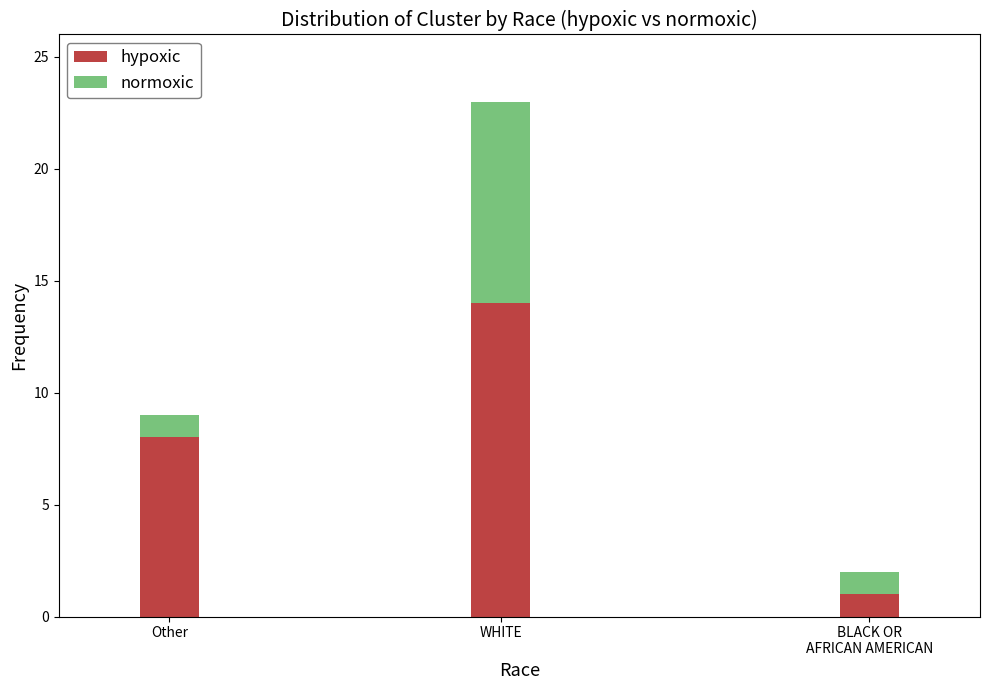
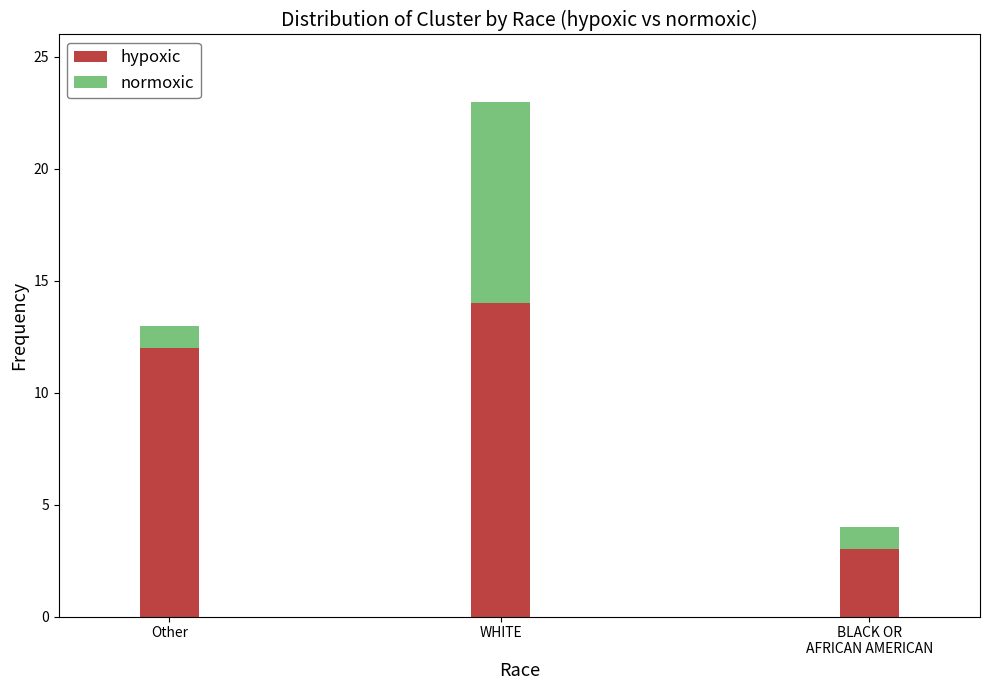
  {
    "hypoxic": {
-     "Other": 8,
+     "Other": 12,
      "WHITE": 14,
-     "BLACK OR AFRICAN AMERICAN": 1
+     "BLACK OR AFRICAN AMERICAN": 3
    },
    "normoxic": {
      "Other": 1,
      "WHITE": 9,
      "BLACK OR AFRICAN AMERICAN": 1
    }
  }
